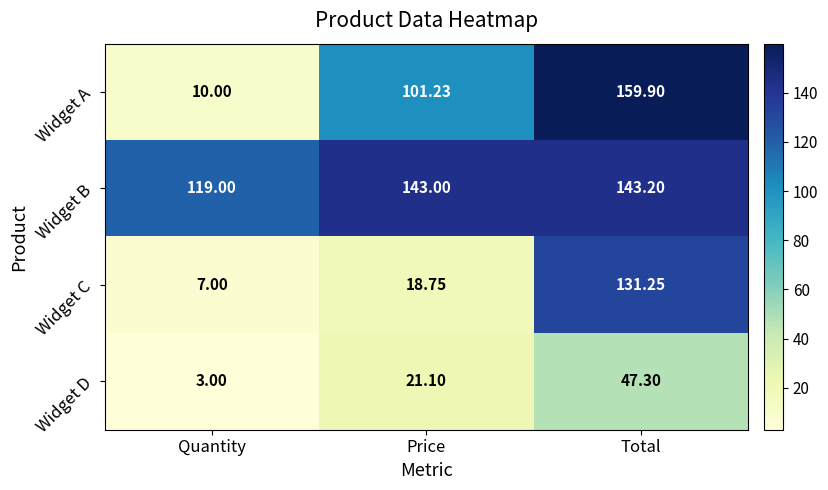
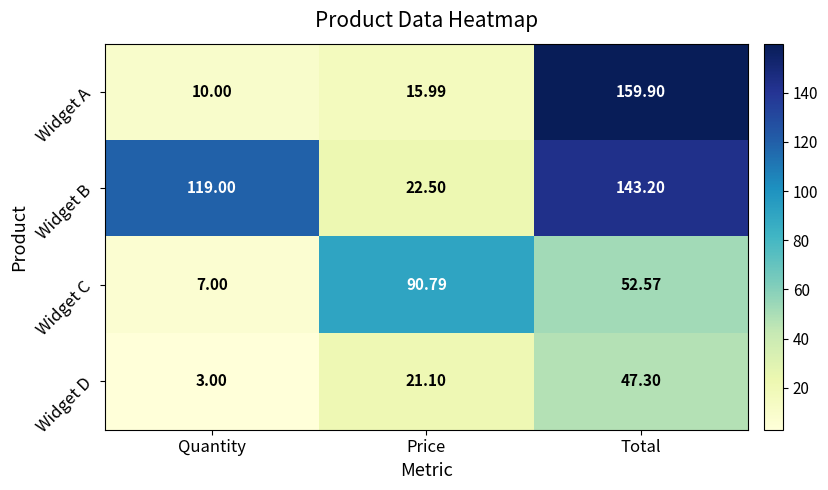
  {
    "Widget A": {
      "Quantity": 10.00,
-     "Price": 101.23,
+     "Price": 15.99,
      "Total": 159.90
    },
    "Widget B": {
      "Quantity": 119.00,
-     "Price": 143.00,
+     "Price": 22.50,
      "Total": 143.20
    },
    "Widget C": {
      "Quantity": 7.00,
-     "Price": 18.75,
-     "Total": 131.25
+     "Price": 90.79,
+     "Total": 52.57
    },
    "Widget D": {
      "Quantity": 3.00,
      "Price": 21.10,
      "Total": 47.30
    }
  }
